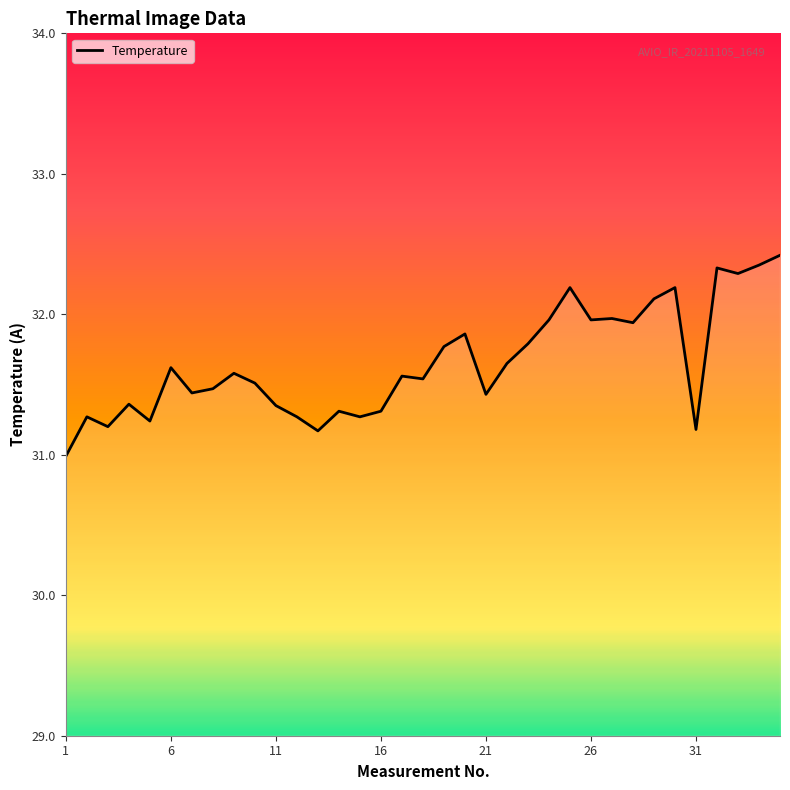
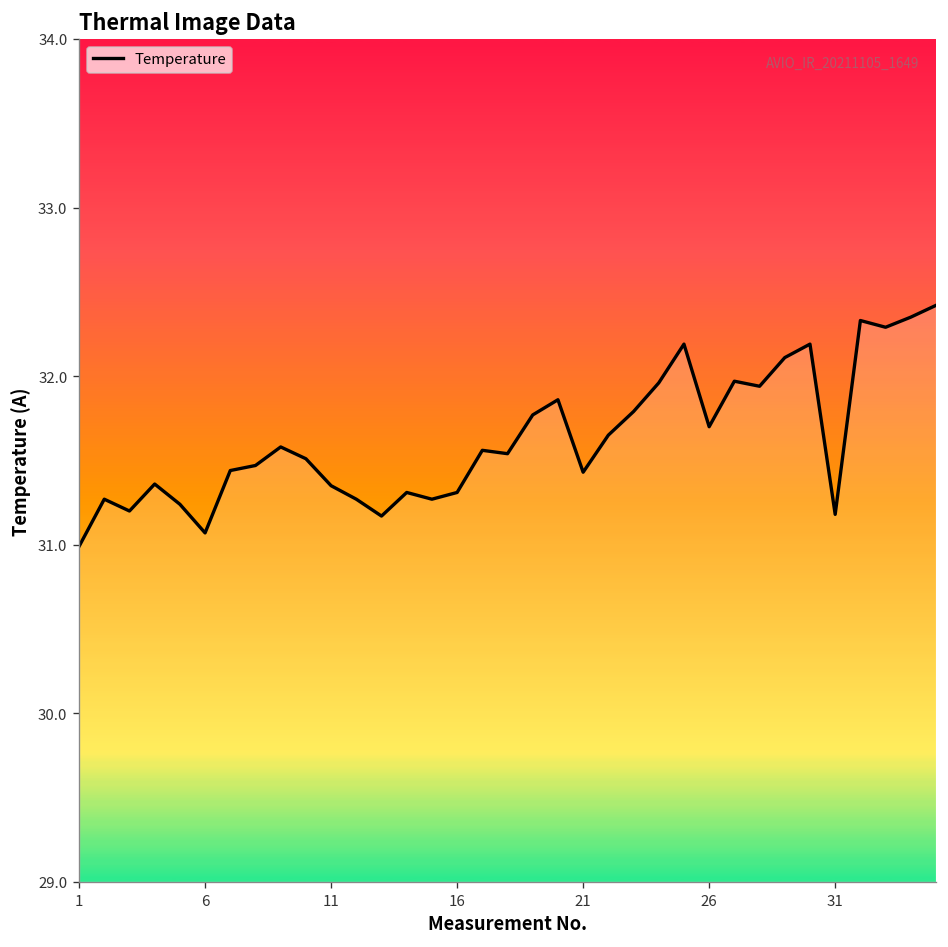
  {
    "1": 30.99,
-   "6": 31.62,
+   "6": 31.07,
    "11": 31.35,
    "16": 31.31,
    "21": 31.43,
-   "26": 31.96,
+   "26": 31.70,
    "31": 31.18
  }
